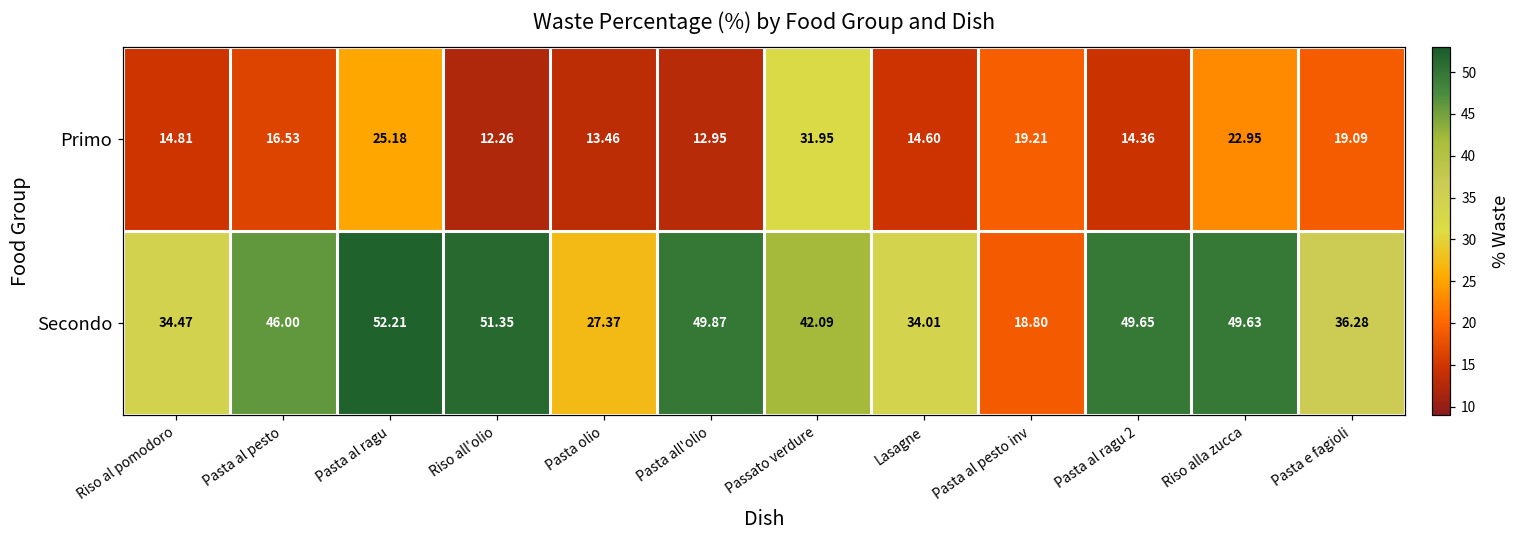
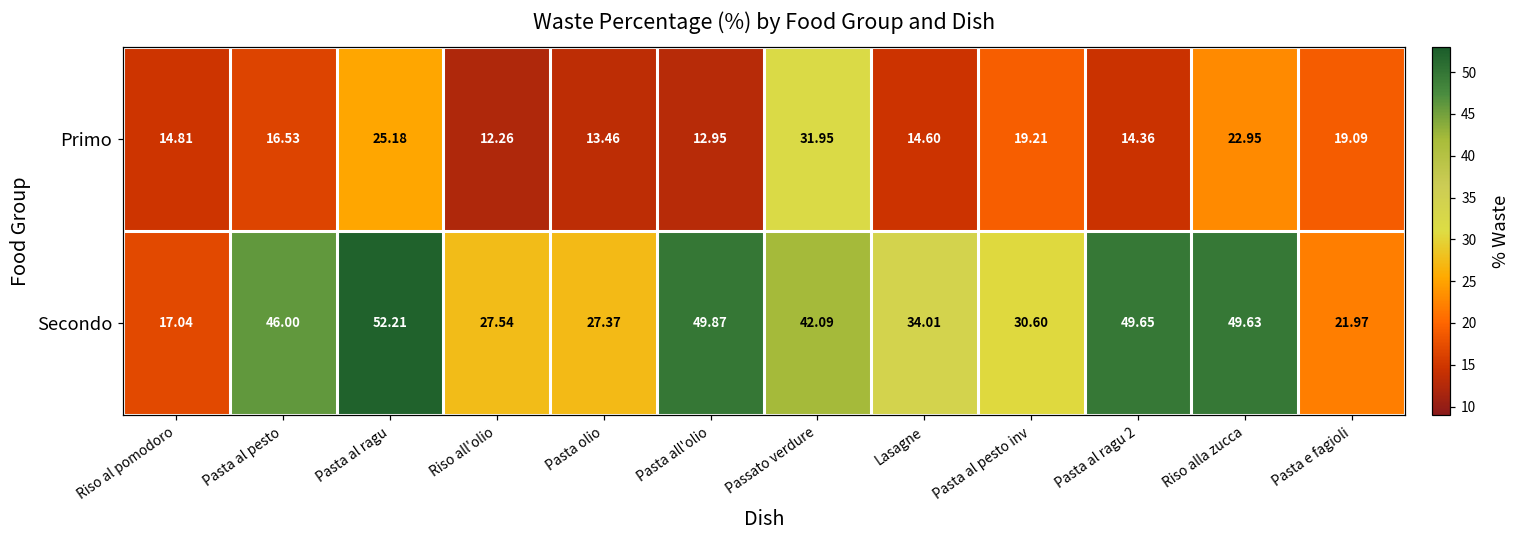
  {
    "Primo": {
      "Riso al pomodoro": 14.81,
      "Pasta al pesto": 16.53,
      "Pasta al ragu": 25.18,
      "Riso all'olio": 12.26,
      "Pasta olio": 13.46,
      "Pasta all'olio": 12.95,
      "Passato verdure": 31.95,
      "Lasagne": 14.60,
      "Pasta al pesto inv": 19.21,
      "Pasta al ragu 2": 14.36,
      "Riso alla zucca": 22.95,
      "Pasta e fagioli": 19.09
    },
    "Secondo": {
-     "Riso al pomodoro": 34.47,
+     "Riso al pomodoro": 17.04,
      "Pasta al pesto": 46.00,
      "Pasta al ragu": 52.21,
-     "Riso all'olio": 51.35,
+     "Riso all'olio": 27.54,
      "Pasta olio": 27.37,
      "Pasta all'olio": 49.87,
      "Passato verdure": 42.09,
      "Lasagne": 34.01,
-     "Pasta al pesto inv": 18.80,
+     "Pasta al pesto inv": 30.60,
      "Pasta al ragu 2": 49.65,
      "Riso alla zucca": 49.63,
-     "Pasta e fagioli": 36.28
+     "Pasta e fagioli": 21.97
    }
  }
